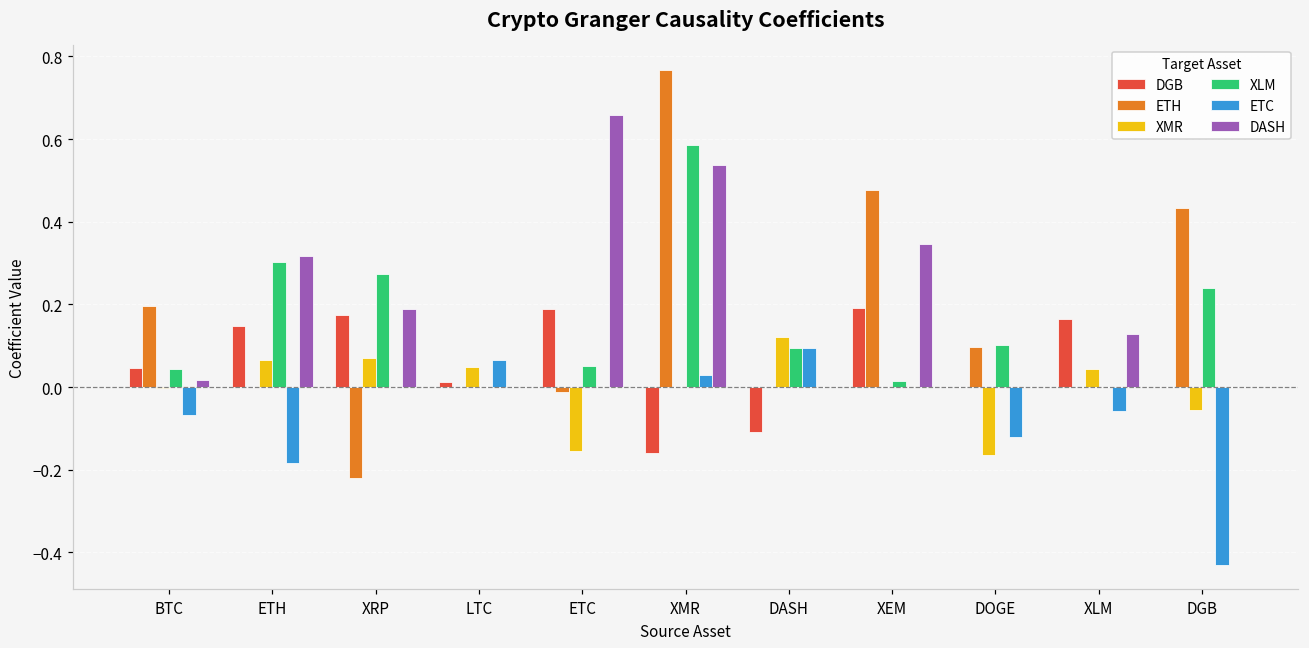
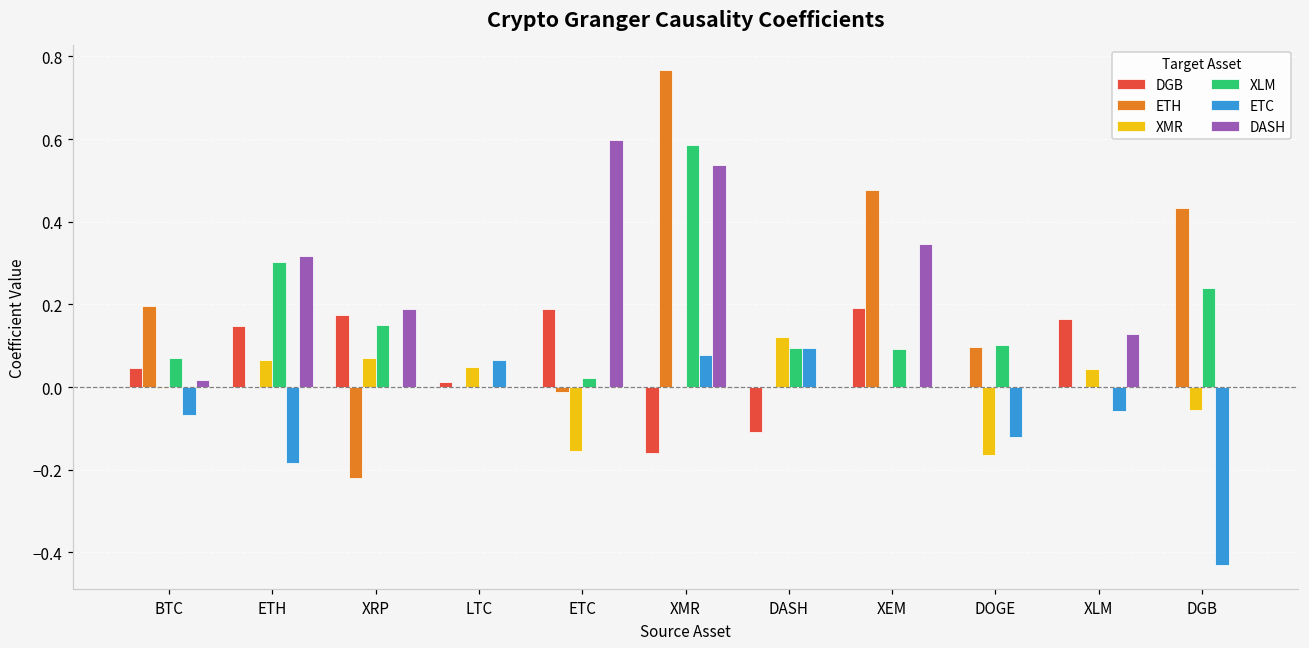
  {
    "XMR": {
      "ETH": 0.07,
      "XRP": 0.07,
      "LTC": 0.05,
      "ETC": -0.15,
      "XMR": 0.00,
      "DASH": 0.12,
      "XEM": 0.00,
      "DOGE": -0.16,
      "XLM": 0.04,
      "DGB": -0.06
    },
    "XLM": {
-     "BTC": 0.04,
+     "BTC": 0.07,
      "ETH": 0.30,
-     "XRP": 0.27,
+     "XRP": 0.15,
      "LTC": 0.00,
-     "ETC": 0.05,
+     "ETC": 0.02,
      "XMR": 0.59,
      "DASH": 0.10,
-     "XEM": 0.02,
+     "XEM": 0.09,
      "DOGE": 0.10,
      "XLM": 0.00,
      "DGB": 0.24
    },
    "ETC": {
      "BTC": -0.07,
      "ETH": -0.18,
      "XRP": 0.00,
      "LTC": 0.06,
      "ETC": 0.00,
-     "XMR": 0.03,
+     "XMR": 0.08,
      "DASH": 0.09,
      "XEM": 0.00,
      "DOGE": -0.12,
      "XLM": -0.06,
      "DGB": -0.43
    },
    "DASH": {
      "BTC": 0.02,
      "ETH": 0.32,
      "XRP": 0.19,
      "LTC": 0.00,
-     "ETC": 0.66,
+     "ETC": 0.60,
      "XMR": 0.54,
      "DASH": 0.00,
      "XEM": 0.35,
      "DOGE": 0.00,
      "XLM": 0.13,
      "DGB": 0.00
    }
  }
